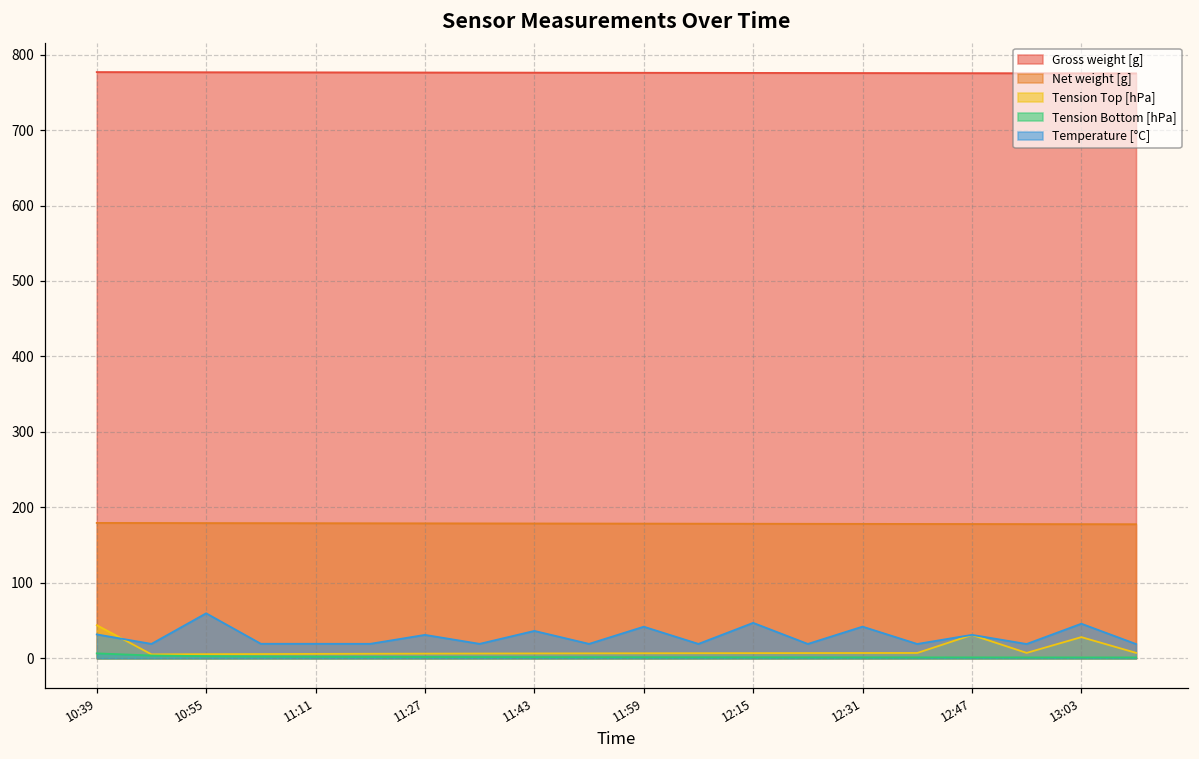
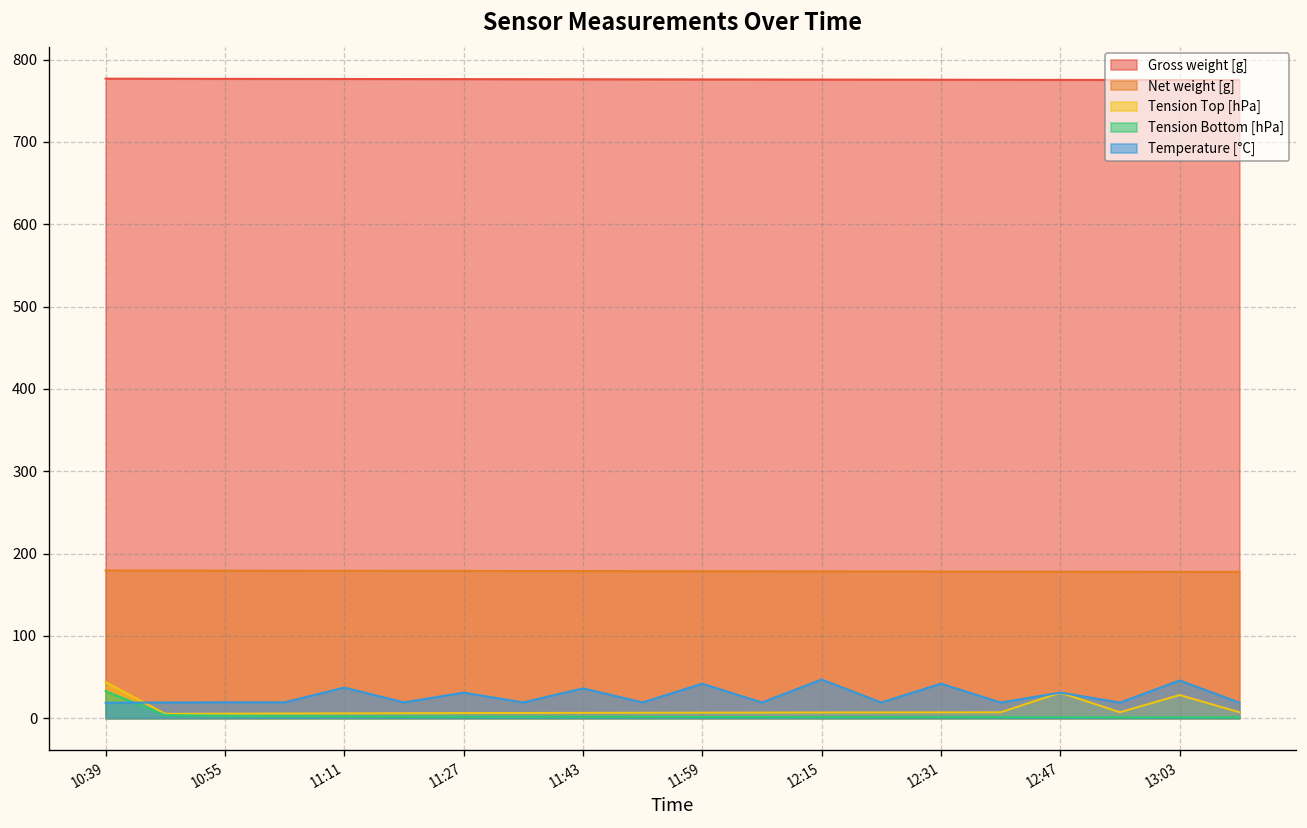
  {
    "Tension Top [hPa]": {
      "10:39": 40,
      "11:27": 10,
      "11:43": 10,
      "11:59": 10,
      "12:15": 10,
      "12:31": 10,
      "13:03": 30
    },
    "Tension Bottom [hPa]": {
-     "10:39": 10,
+     "10:39": 30,
      "11:27": 0,
      "11:43": 0,
      "11:59": 0,
      "12:15": 0,
      "12:31": 0,
      "12:47": 0,
      "13:03": 0
    },
    "Temperature [°C]": {
-     "10:39": 30,
-     "10:55": 60,
-     "11:11": 20,
+     "10:39": 20,
+     "10:55": 20,
+     "11:11": 40,
      "11:27": 30,
      "11:43": 40,
      "11:59": 40,
      "12:15": 50,
      "12:31": 40,
      "13:03": 50
    }
  }
